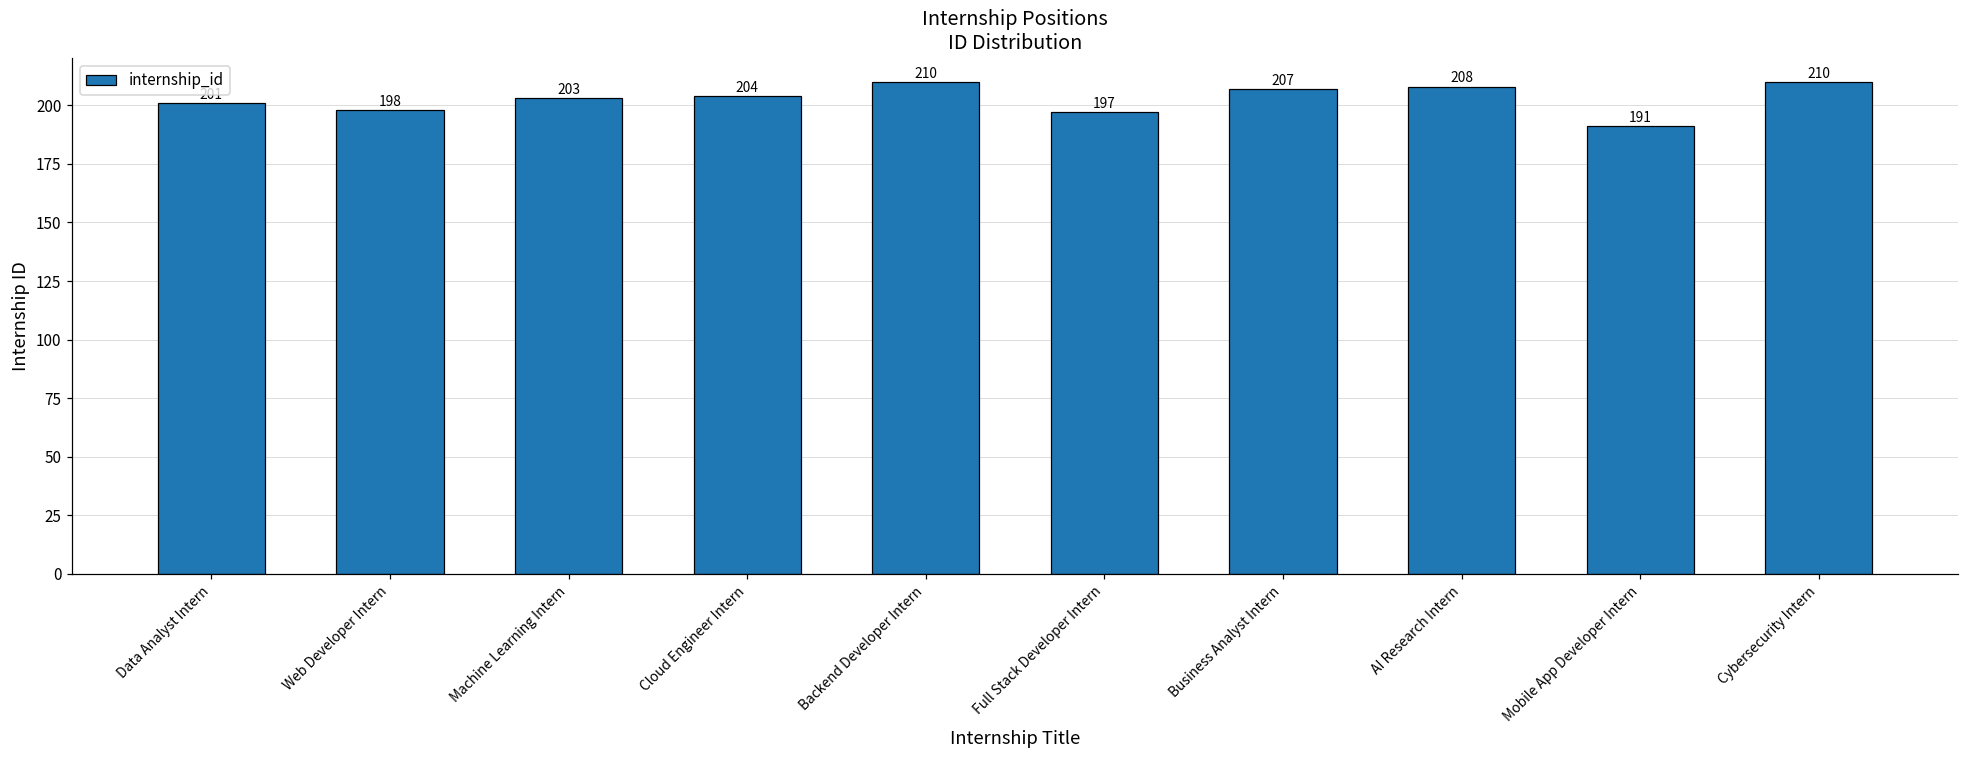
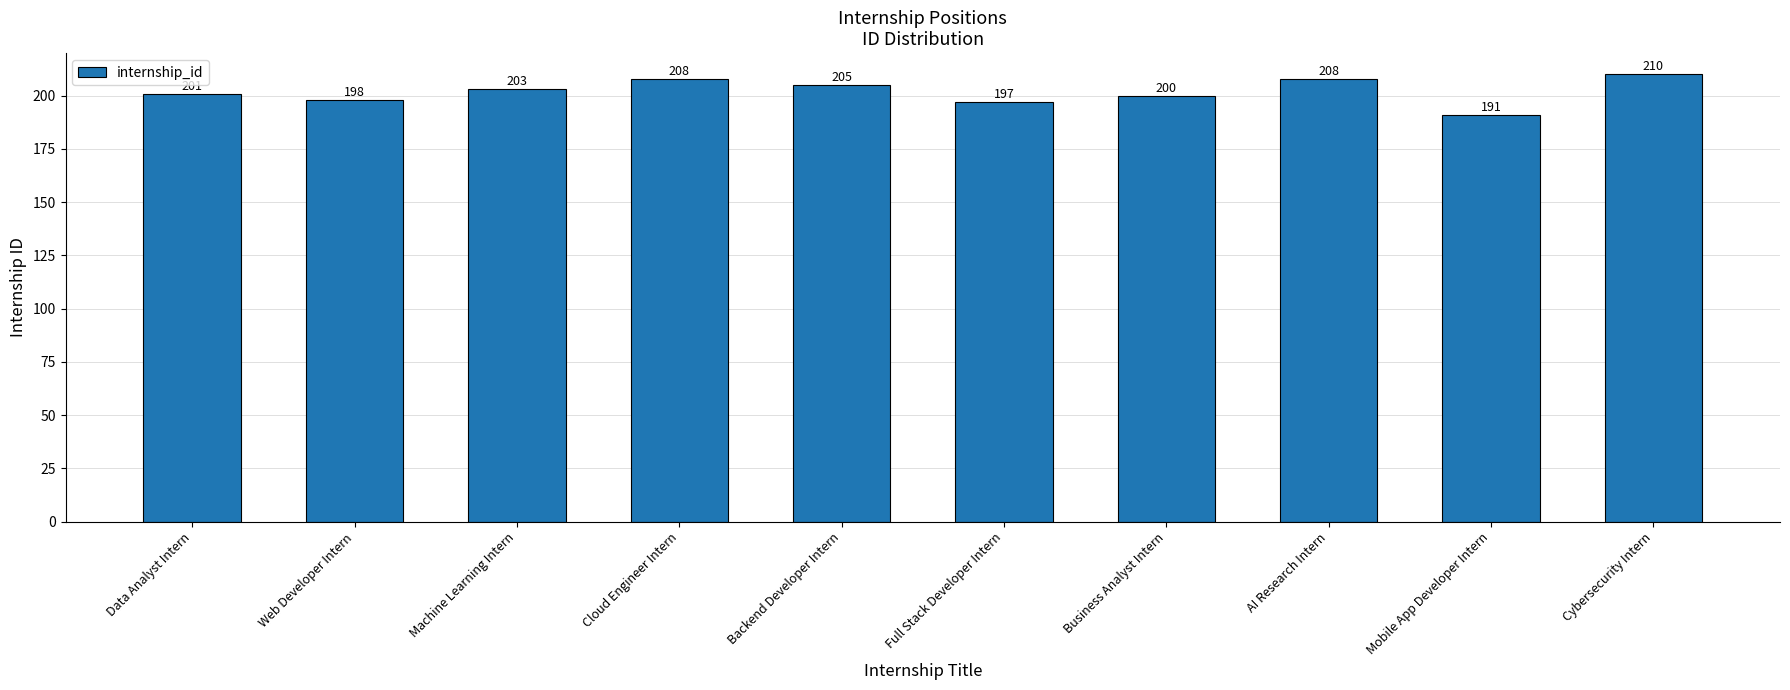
  {
    "Web Developer Intern": 198,
    "Machine Learning Intern": 203,
-   "Cloud Engineer Intern": 204,
-   "Backend Developer Intern": 210,
+   "Cloud Engineer Intern": 208,
+   "Backend Developer Intern": 205,
    "Full Stack Developer Intern": 197,
-   "Business Analyst Intern": 207,
+   "Business Analyst Intern": 200,
    "AI Research Intern": 208,
    "Mobile App Developer Intern": 191,
    "Cybersecurity Intern": 210
  }
